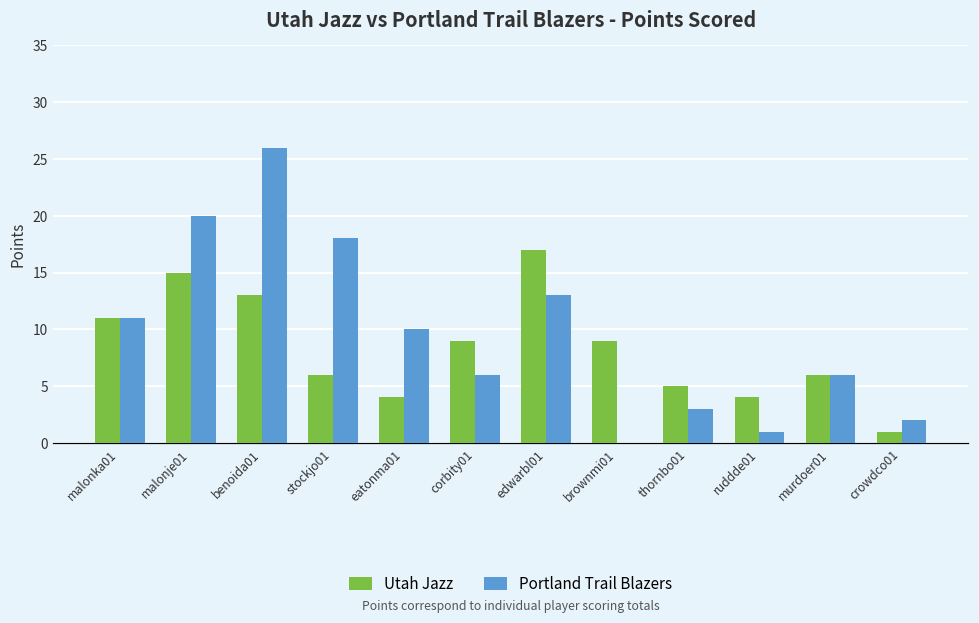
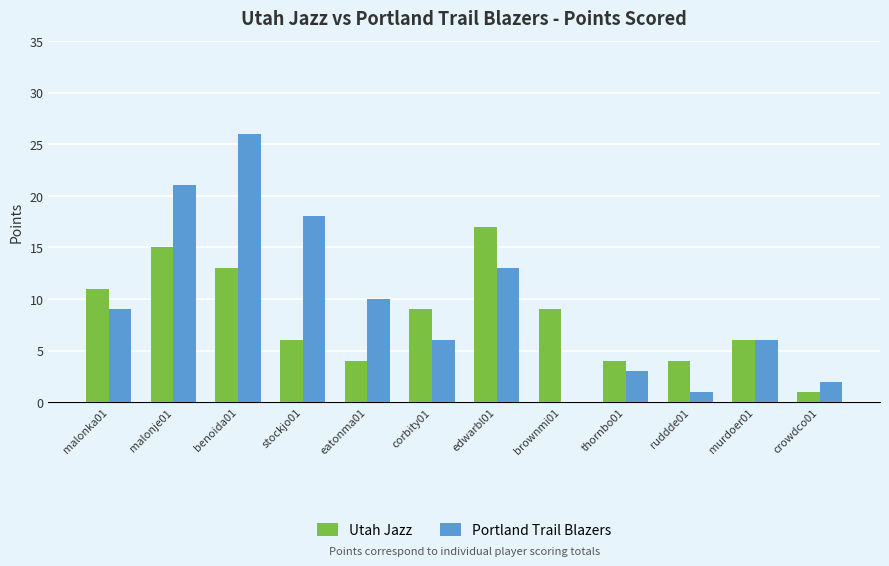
  {
    "Utah Jazz": {
      "malonka01": 11,
      "malonje01": 15,
      "benoida01": 13,
      "stockjo01": 6,
      "eatonma01": 4,
      "corbity01": 9,
      "edwarbl01": 17,
      "brownmi01": 9,
-     "thornbo01": 5,
+     "thornbo01": 4,
      "ruddde01": 4,
      "murdoer01": 6,
      "crowdco01": 1
    },
    "Portland Trail Blazers": {
-     "malonka01": 11,
-     "malonje01": 20,
+     "malonka01": 9,
+     "malonje01": 21,
      "benoida01": 26,
      "stockjo01": 18,
      "eatonma01": 10,
      "corbity01": 6,
      "edwarbl01": 13,
      "brownmi01": 0,
      "thornbo01": 3,
      "ruddde01": 1,
      "murdoer01": 6,
      "crowdco01": 2
    }
  }
